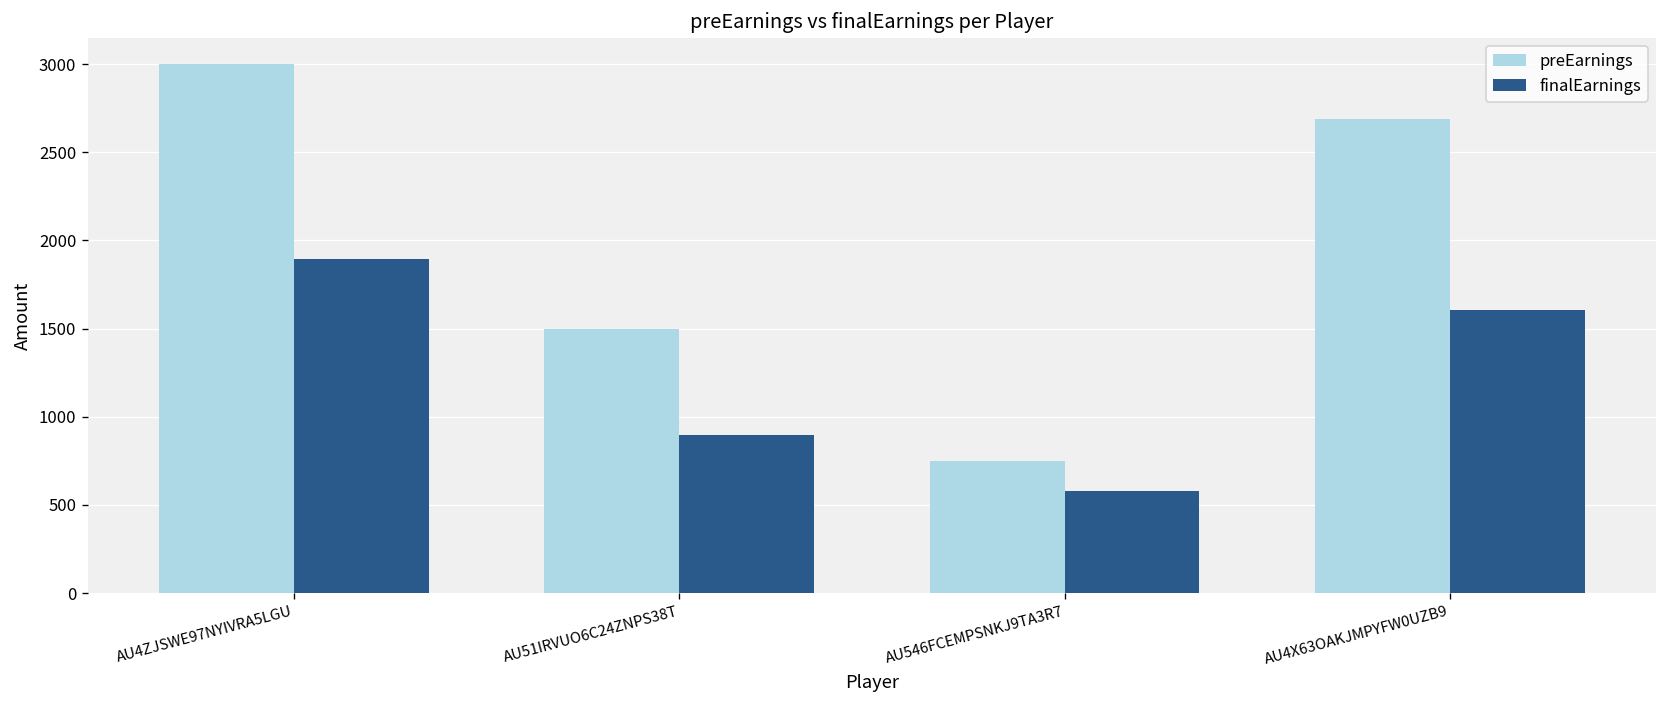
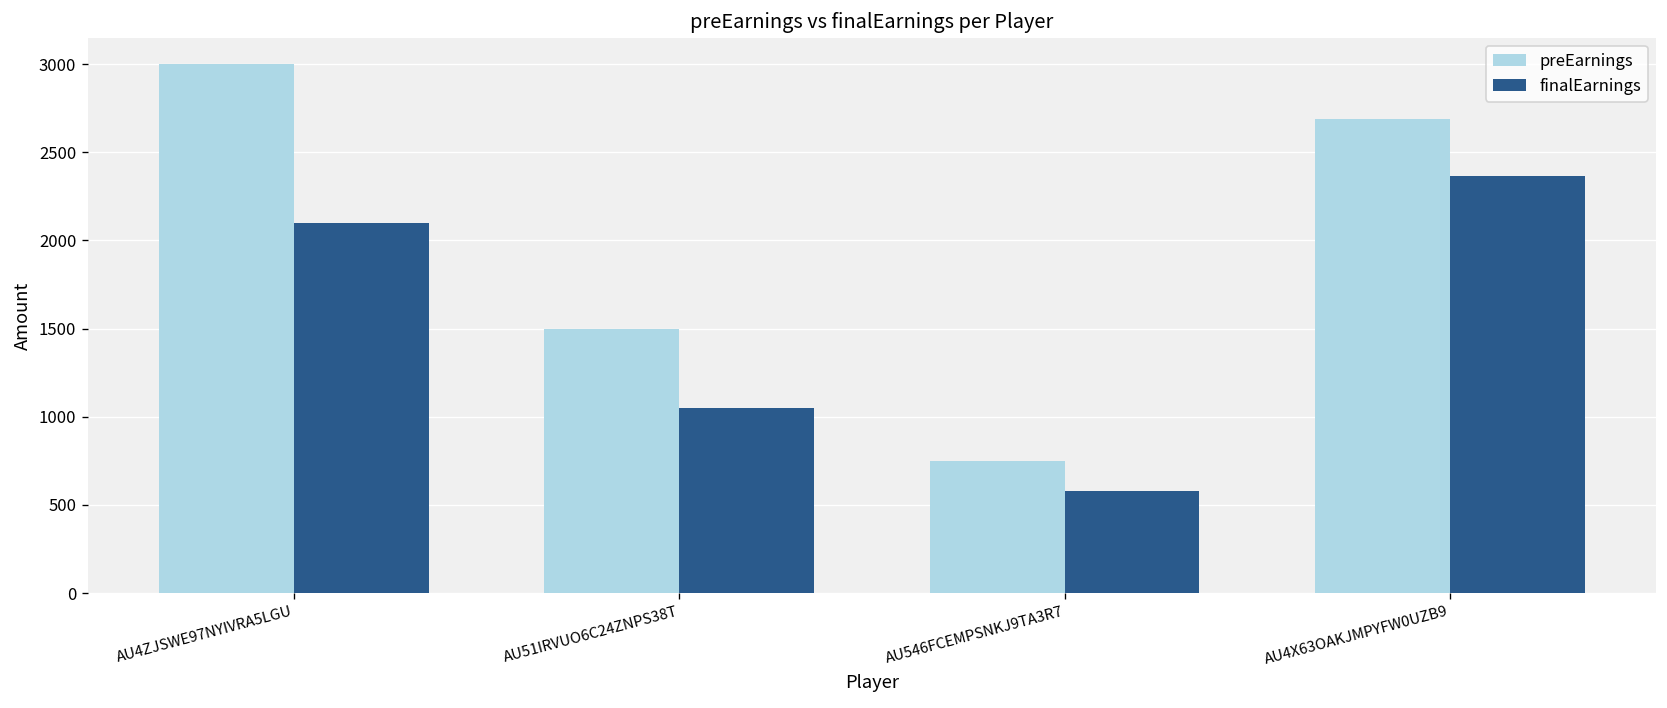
  {
    "preEarnings": {
      "AU4ZJSWE97NYIVRA5LGU": 3000,
      "AU51IRVUO6C24ZNPS38T": 1500,
      "AU546FCEMPSNKJ9TA3R7": 750,
      "AU4X63OAKJMPYFW0UZB9": 2690
    },
    "finalEarnings": {
-     "AU4ZJSWE97NYIVRA5LGU": 1890,
-     "AU51IRVUO6C24ZNPS38T": 900,
+     "AU4ZJSWE97NYIVRA5LGU": 2100,
+     "AU51IRVUO6C24ZNPS38T": 1050,
      "AU546FCEMPSNKJ9TA3R7": 580,
-     "AU4X63OAKJMPYFW0UZB9": 1610
+     "AU4X63OAKJMPYFW0UZB9": 2360
    }
  }
